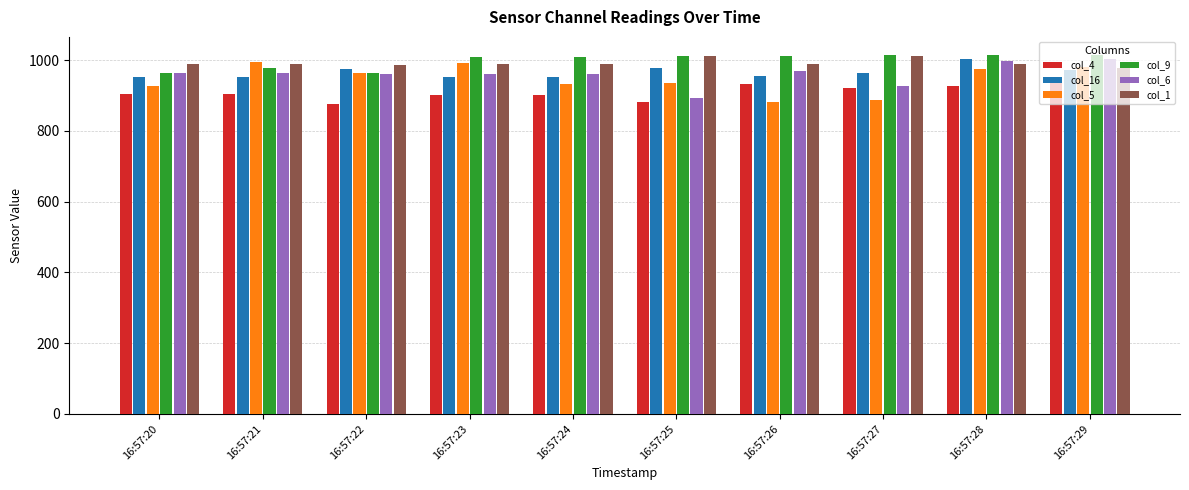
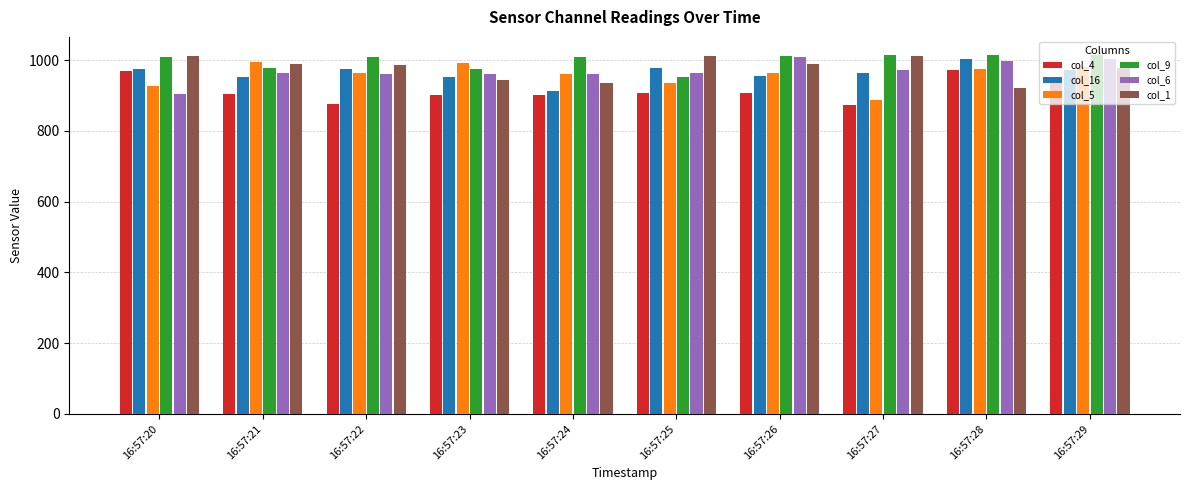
  {
    "col_4": {
-     "16:57:20": 910,
+     "16:57:20": 970,
      "16:57:21": 900,
      "16:57:22": 880,
      "16:57:23": 900,
      "16:57:24": 900,
-     "16:57:25": 880,
-     "16:57:26": 930,
-     "16:57:27": 920,
-     "16:57:28": 930
+     "16:57:25": 910,
+     "16:57:26": 910,
+     "16:57:27": 870,
+     "16:57:28": 970
    },
    "col_16": {
-     "16:57:20": 950,
+     "16:57:20": 980,
      "16:57:21": 950,
      "16:57:22": 970,
      "16:57:23": 950,
-     "16:57:24": 950,
+     "16:57:24": 910,
      "16:57:25": 980,
      "16:57:26": 950,
      "16:57:27": 960,
      "16:57:28": 1000
    },
    "col_5": {
      "16:57:20": 930,
      "16:57:21": 1000,
      "16:57:22": 960,
      "16:57:23": 990,
-     "16:57:24": 930,
+     "16:57:24": 960,
      "16:57:25": 940,
-     "16:57:26": 880,
+     "16:57:26": 970,
      "16:57:27": 890,
      "16:57:28": 980
    },
    "col_9": {
-     "16:57:20": 970,
+     "16:57:20": 1010,
      "16:57:21": 980,
-     "16:57:22": 970,
-     "16:57:23": 1010,
+     "16:57:22": 1010,
+     "16:57:23": 980,
      "16:57:24": 1010,
-     "16:57:25": 1010,
+     "16:57:25": 950,
      "16:57:26": 1010,
      "16:57:27": 1010,
      "16:57:28": 1020
    },
    "col_6": {
-     "16:57:20": 960,
+     "16:57:20": 910,
      "16:57:21": 960,
      "16:57:22": 960,
      "16:57:23": 960,
      "16:57:24": 960,
-     "16:57:25": 890,
-     "16:57:26": 970,
-     "16:57:27": 930,
+     "16:57:25": 970,
+     "16:57:26": 1010,
+     "16:57:27": 970,
      "16:57:28": 1000
    },
    "col_1": {
-     "16:57:20": 990,
+     "16:57:20": 1010,
      "16:57:21": 990,
      "16:57:22": 990,
-     "16:57:23": 990,
-     "16:57:24": 990,
+     "16:57:23": 950,
+     "16:57:24": 940,
      "16:57:25": 1010,
      "16:57:26": 990,
      "16:57:27": 1010,
-     "16:57:28": 990
+     "16:57:28": 920
    }
  }
